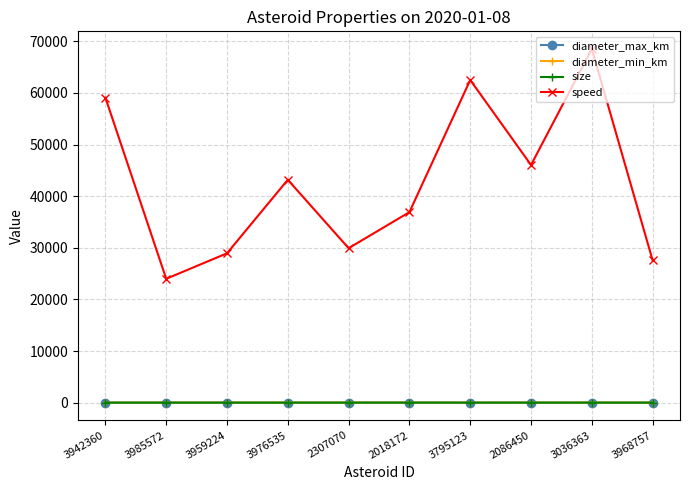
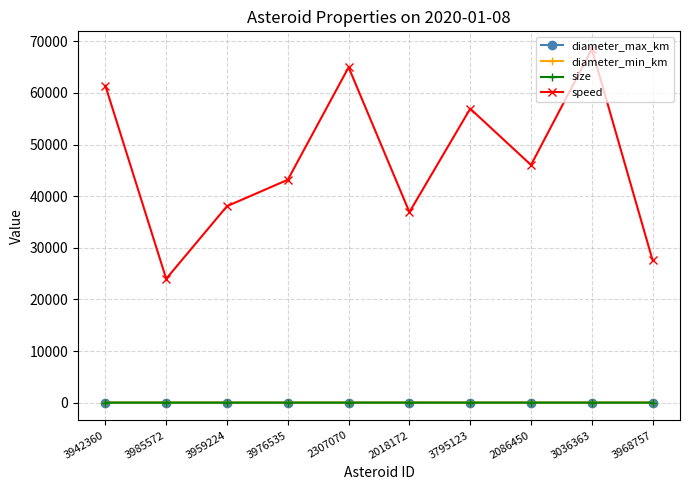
  {
    "size": {
      "3942360": 0,
      "3985572": 0,
      "3959224": 0,
      "3976535": 0,
      "2307070": 0,
      "2018172": 0,
      "3795123": 0,
      "2086450": 0,
      "3036363": 0,
      "3968757": 0
    },
    "speed": {
-     "3942360": 59000,
+     "3942360": 61000,
      "3985572": 24000,
-     "3959224": 29000,
+     "3959224": 38000,
      "3976535": 43000,
-     "2307070": 30000,
+     "2307070": 65000,
      "2018172": 37000,
-     "3795123": 63000,
+     "3795123": 57000,
      "2086450": 46000,
      "3968757": 28000
    }
  }
